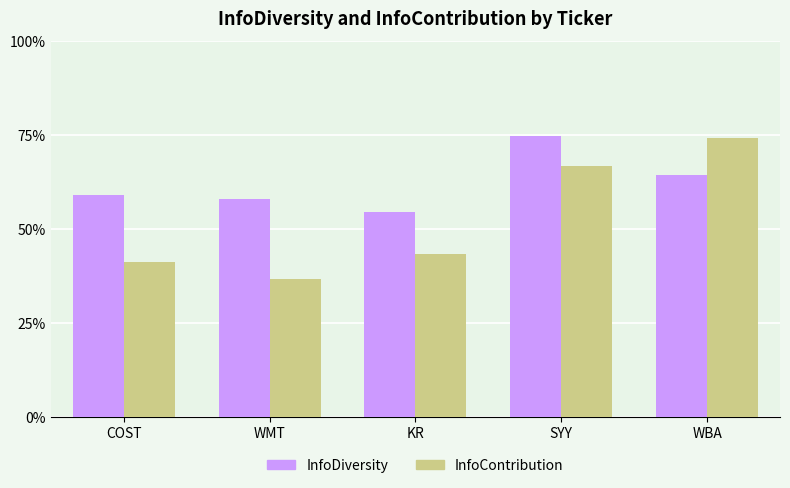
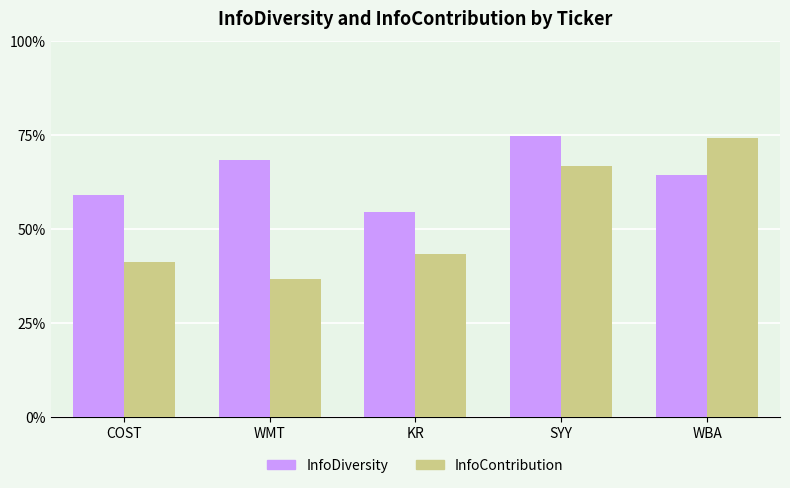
  {
    "InfoDiversity": {
      "COST": "59%",
-     "WMT": "58%",
+     "WMT": "68%",
      "KR": "54%",
      "SYY": "75%",
      "WBA": "65%"
    },
    "InfoContribution": {
      "COST": "41%",
      "WMT": "37%",
      "KR": "43%",
      "SYY": "67%",
      "WBA": "74%"
    }
  }
